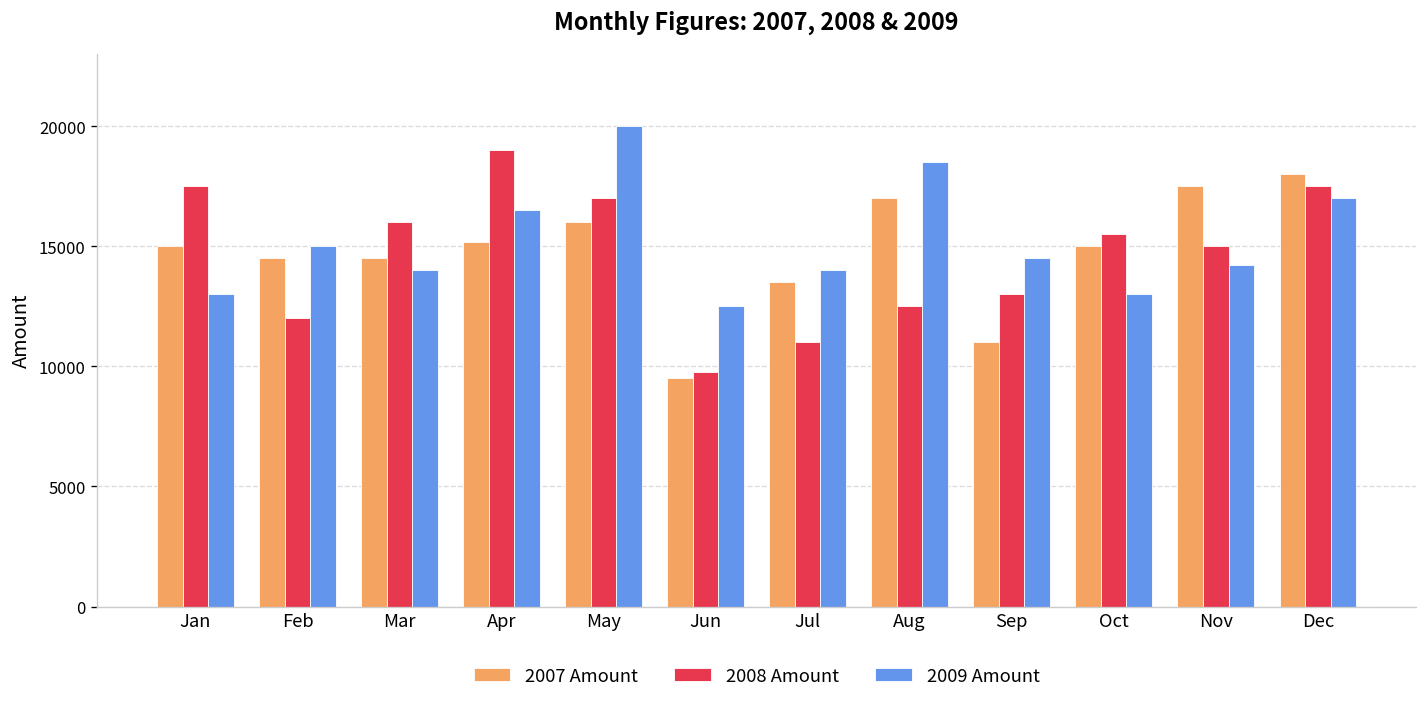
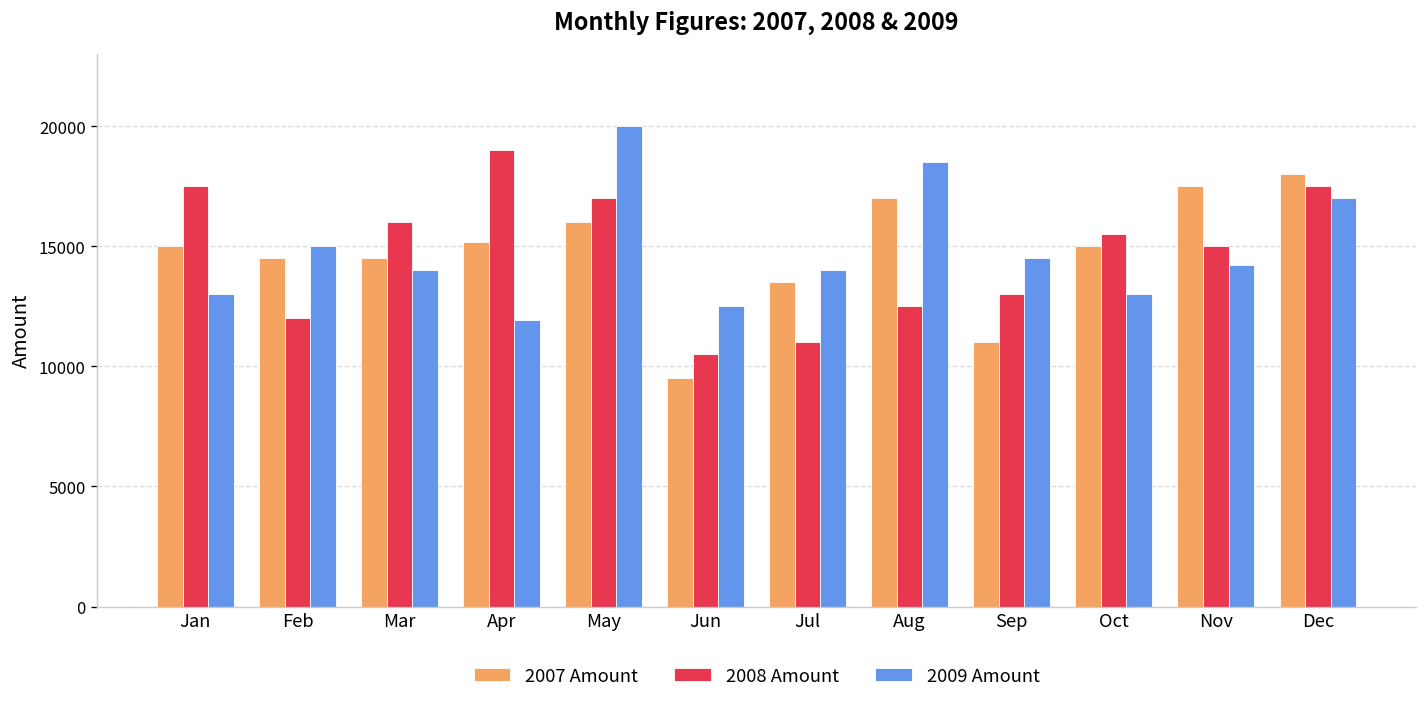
  {
    "2007 Amount": {
      "Jan": 15000,
      "Feb": 14500,
      "Mar": 14500,
      "Apr": 15200,
      "May": 16000,
      "Jun": 9500,
      "Jul": 13500,
      "Aug": 17000,
      "Sep": 11000,
      "Oct": 15000,
      "Nov": 17500,
      "Dec": 18000
    },
    "2008 Amount": {
      "Jan": 17500,
      "Feb": 12000,
      "Mar": 16000,
      "Apr": 19000,
      "May": 17000,
-     "Jun": 9800,
+     "Jun": 10500,
      "Jul": 11000,
      "Aug": 12500,
      "Sep": 13000,
      "Oct": 15500,
      "Nov": 15000,
      "Dec": 17500
    },
    "2009 Amount": {
      "Jan": 13000,
      "Feb": 15000,
      "Mar": 14000,
-     "Apr": 16500,
+     "Apr": 11900,
      "May": 20000,
      "Jun": 12500,
      "Jul": 14000,
      "Aug": 18500,
      "Sep": 14500,
      "Oct": 13000,
      "Nov": 14200,
      "Dec": 17000
    }
  }
